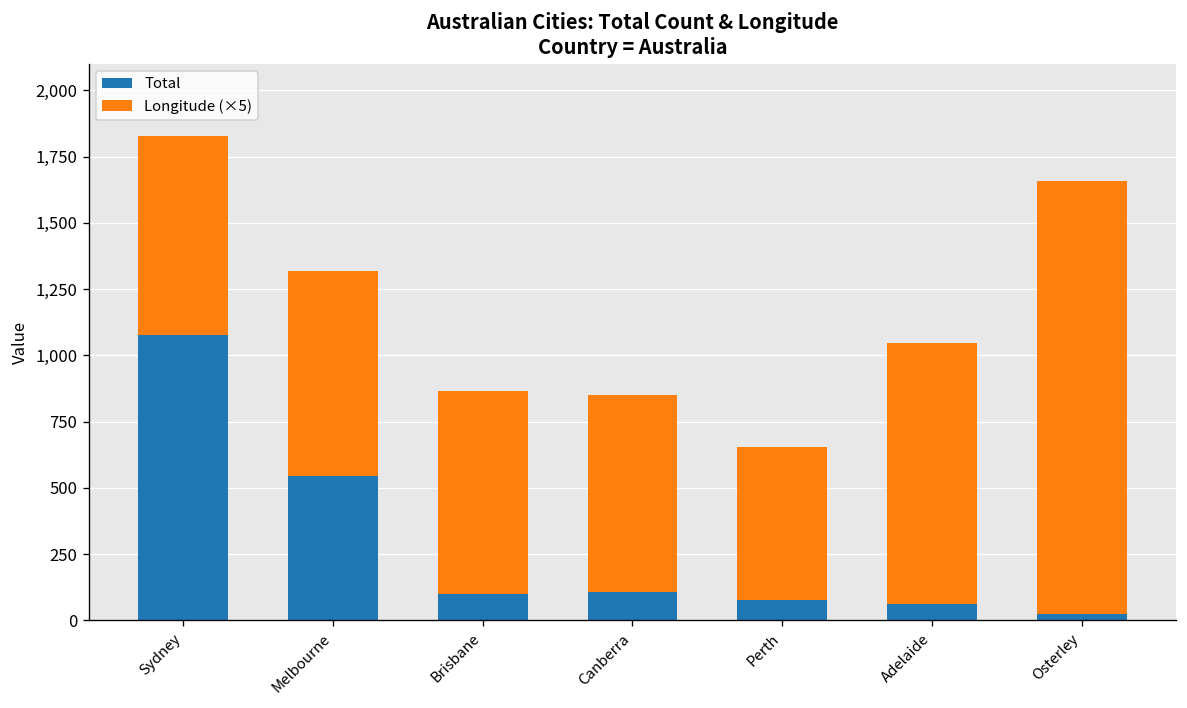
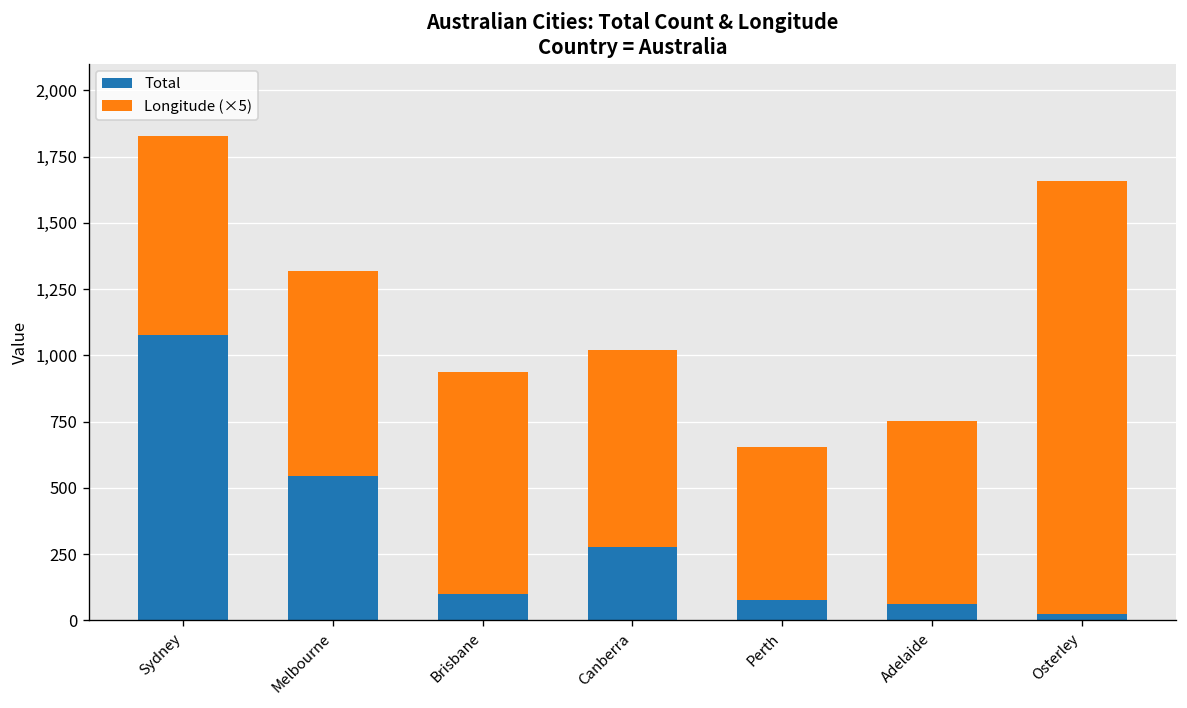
  {
    "Total": {
      "Sydney": "1,080",
      "Melbourne": "550",
      "Brisbane": "100",
-     "Canberra": "110",
+     "Canberra": "280",
      "Perth": "80",
      "Adelaide": "60",
      "Osterley": "30"
    },
    "Longitude (×5)": {
      "Sydney": "750",
      "Melbourne": "770",
-     "Brisbane": "760",
+     "Brisbane": "840",
      "Canberra": "740",
      "Perth": "580",
-     "Adelaide": "990",
+     "Adelaide": "690",
      "Osterley": "1,630"
    }
  }
